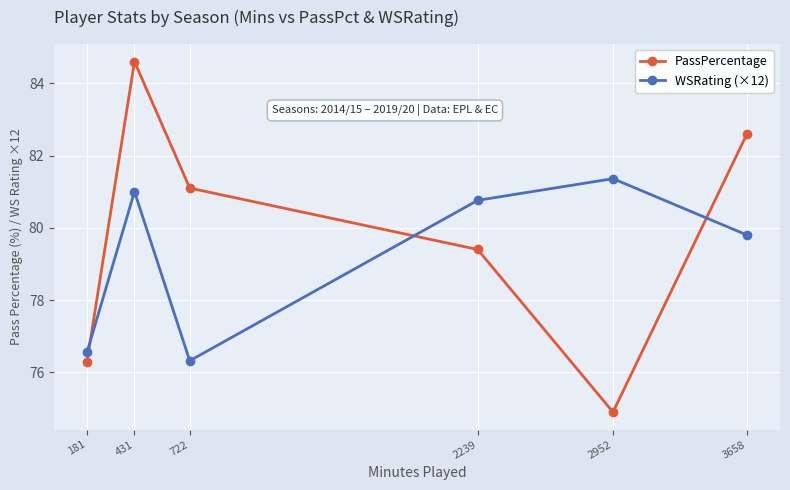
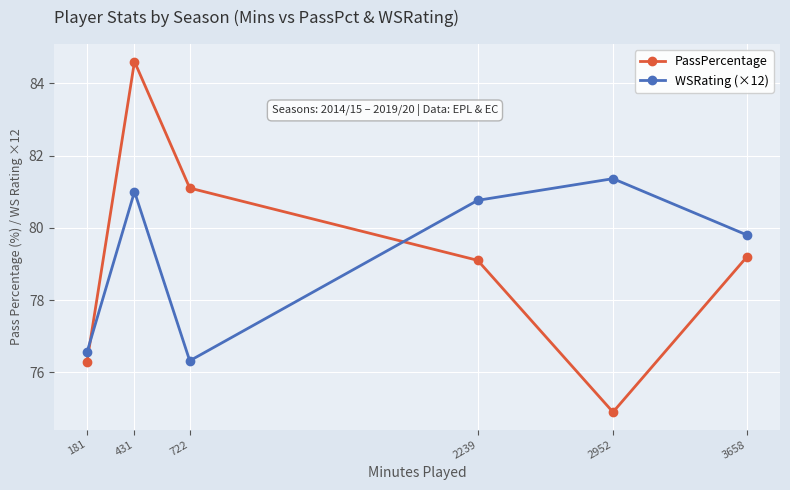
  {
    "PassPercentage": {
      "181": 76.3,
      "431": 84.6,
      "722": 81.1,
-     "2239": 79.4,
+     "2239": 79.1,
      "2952": 74.9,
-     "3658": 82.6
+     "3658": 79.2
    },
    "WSRating (×12)": {
      "181": 76.6,
      "431": 81.0,
      "722": 76.3,
      "2239": 80.8,
      "2952": 81.4,
      "3658": 79.8
    }
  }
